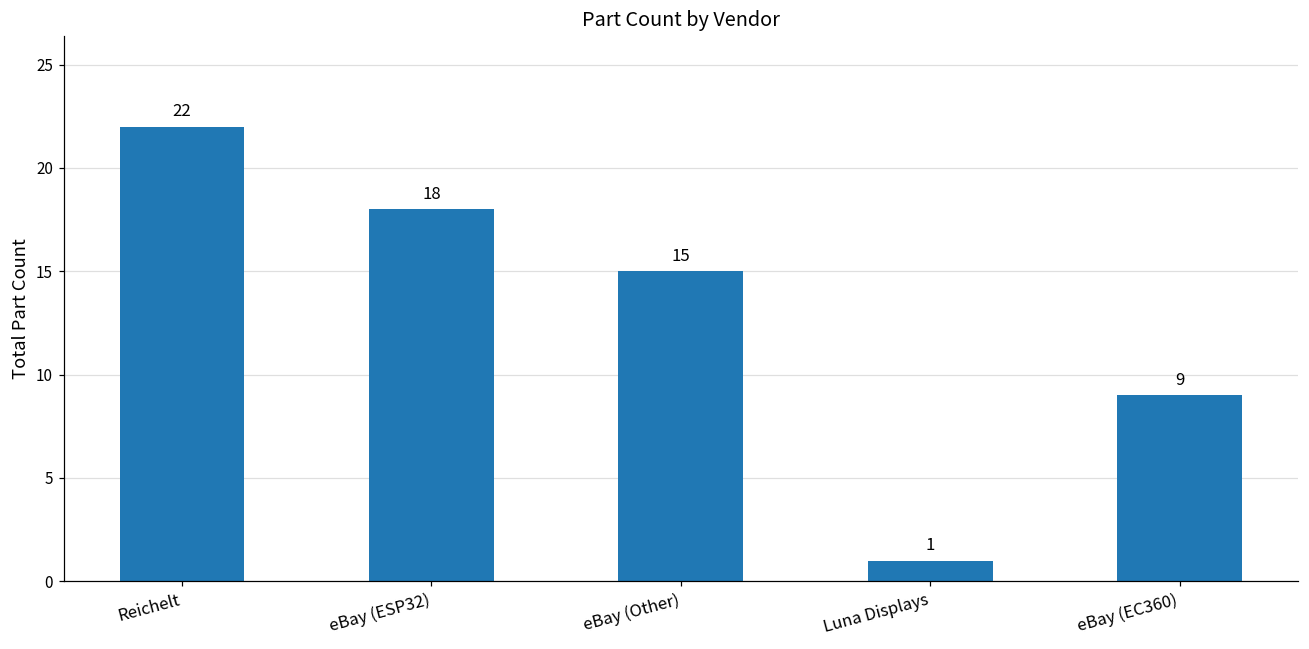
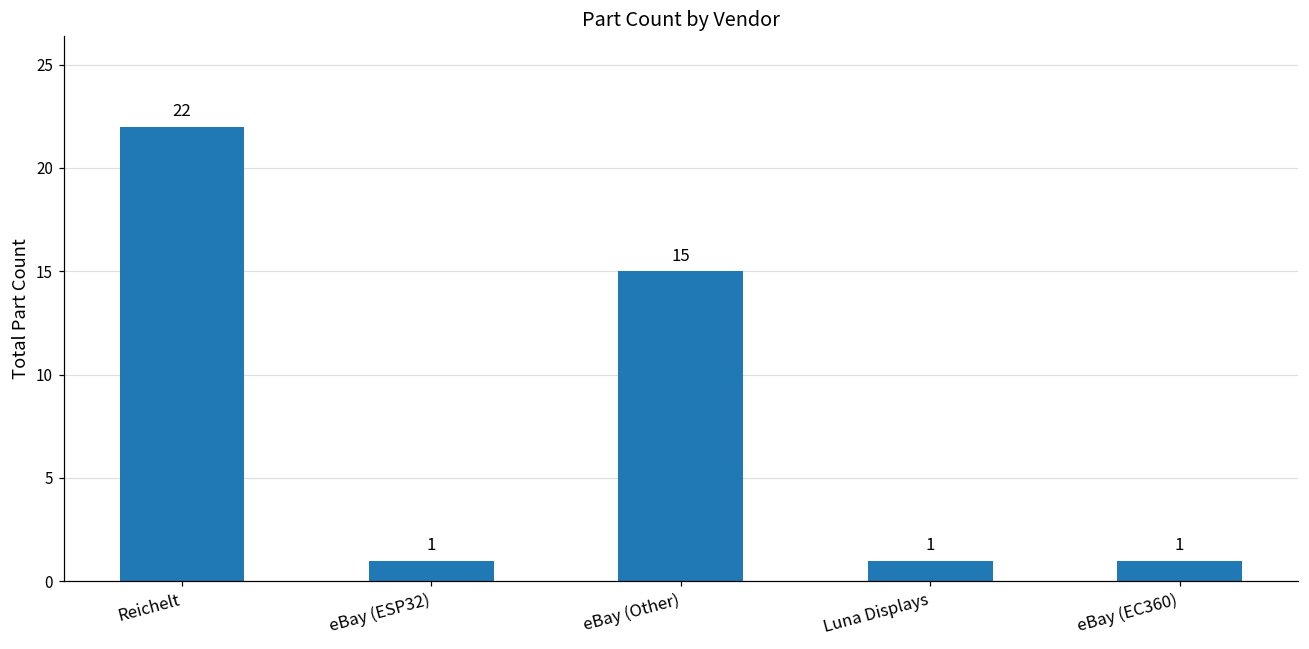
  {
    "Reichelt": 22,
-   "eBay (ESP32)": 18,
+   "eBay (ESP32)": 1,
    "eBay (Other)": 15,
    "Luna Displays": 1,
-   "eBay (EC360)": 9
+   "eBay (EC360)": 1
  }
